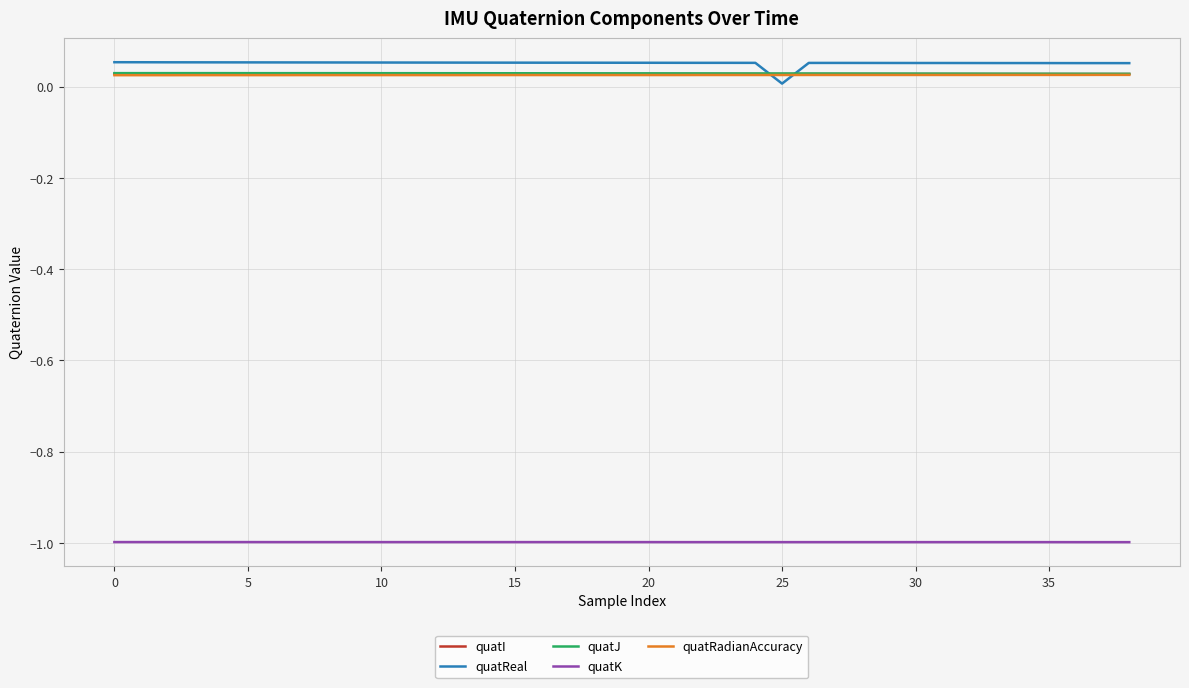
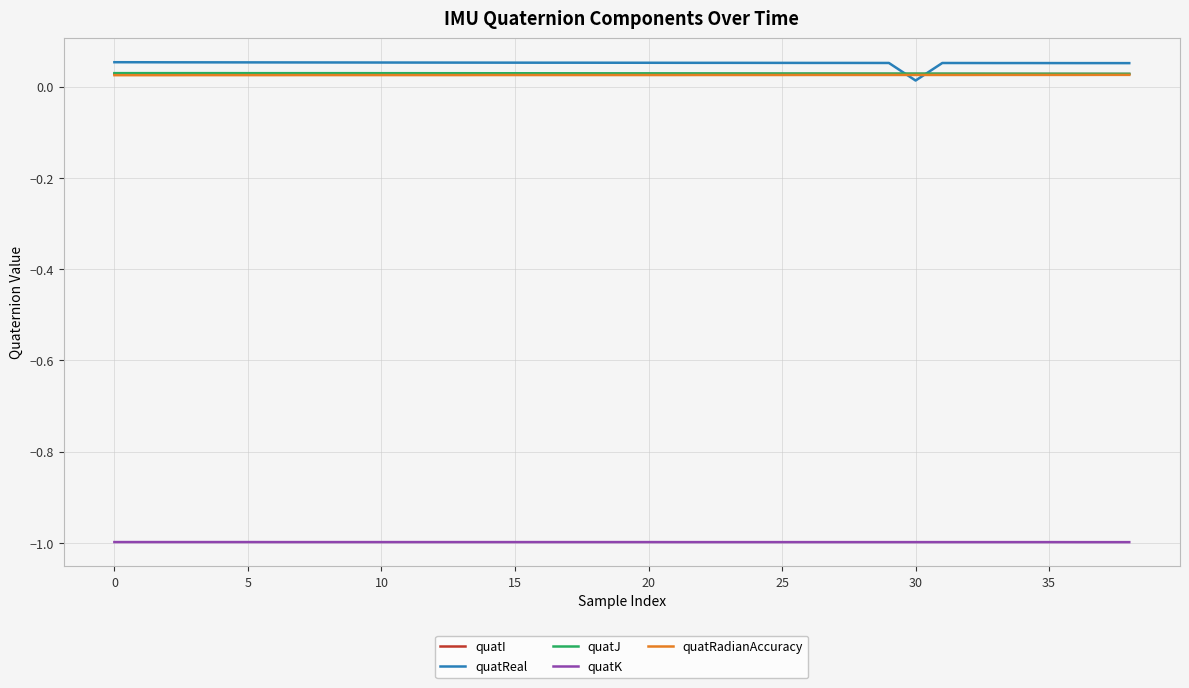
  {
    "quatReal": {
      "0": 0.05,
      "5": 0.05,
      "10": 0.05,
      "15": 0.05,
      "20": 0.05,
-     "25": 0.01,
-     "30": 0.05,
+     "25": 0.05,
+     "30": 0.01,
      "35": 0.05
    },
    "quatK": {
      "0": -1.00,
      "5": -1.00,
      "10": -1.00,
      "15": -1.00,
      "20": -1.00,
      "25": -1.00,
      "30": -1.00,
      "35": -1.00
    }
  }
